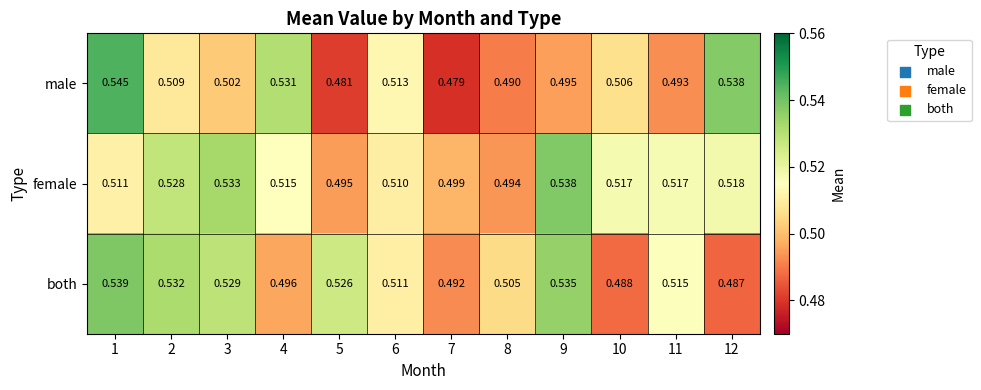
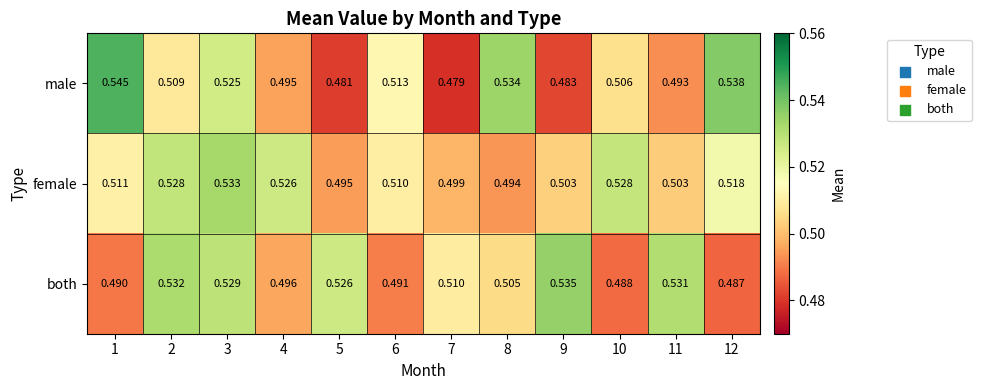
  {
    "male": {
      "1": 0.545,
      "2": 0.509,
-     "3": 0.502,
-     "4": 0.531,
+     "3": 0.525,
+     "4": 0.495,
      "5": 0.481,
      "6": 0.513,
      "7": 0.479,
-     "8": 0.490,
-     "9": 0.495,
+     "8": 0.534,
+     "9": 0.483,
      "10": 0.506,
      "11": 0.493,
      "12": 0.538
    },
    "female": {
      "1": 0.511,
      "2": 0.528,
      "3": 0.533,
-     "4": 0.515,
+     "4": 0.526,
      "5": 0.495,
      "6": 0.510,
      "7": 0.499,
      "8": 0.494,
-     "9": 0.538,
-     "10": 0.517,
-     "11": 0.517,
+     "9": 0.503,
+     "10": 0.528,
+     "11": 0.503,
      "12": 0.518
    },
    "both": {
-     "1": 0.539,
+     "1": 0.490,
      "2": 0.532,
      "3": 0.529,
      "4": 0.496,
      "5": 0.526,
-     "6": 0.511,
-     "7": 0.492,
+     "6": 0.491,
+     "7": 0.510,
      "8": 0.505,
      "9": 0.535,
      "10": 0.488,
-     "11": 0.515,
+     "11": 0.531,
      "12": 0.487
    }
  }
